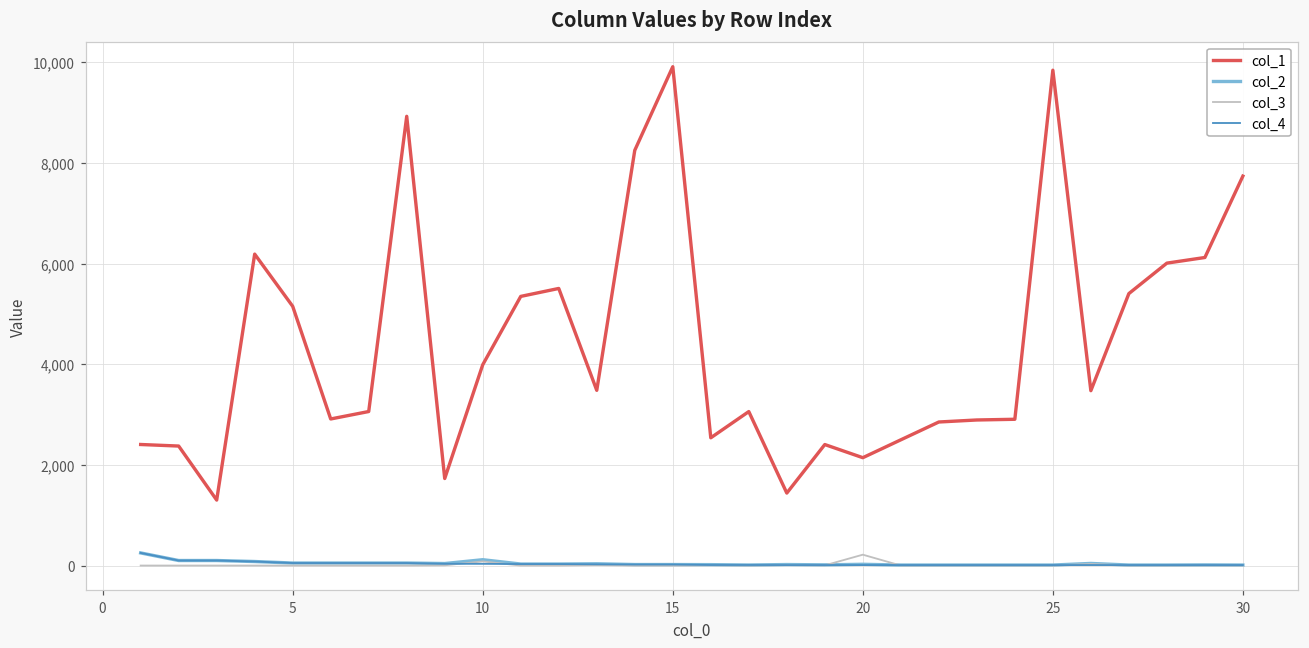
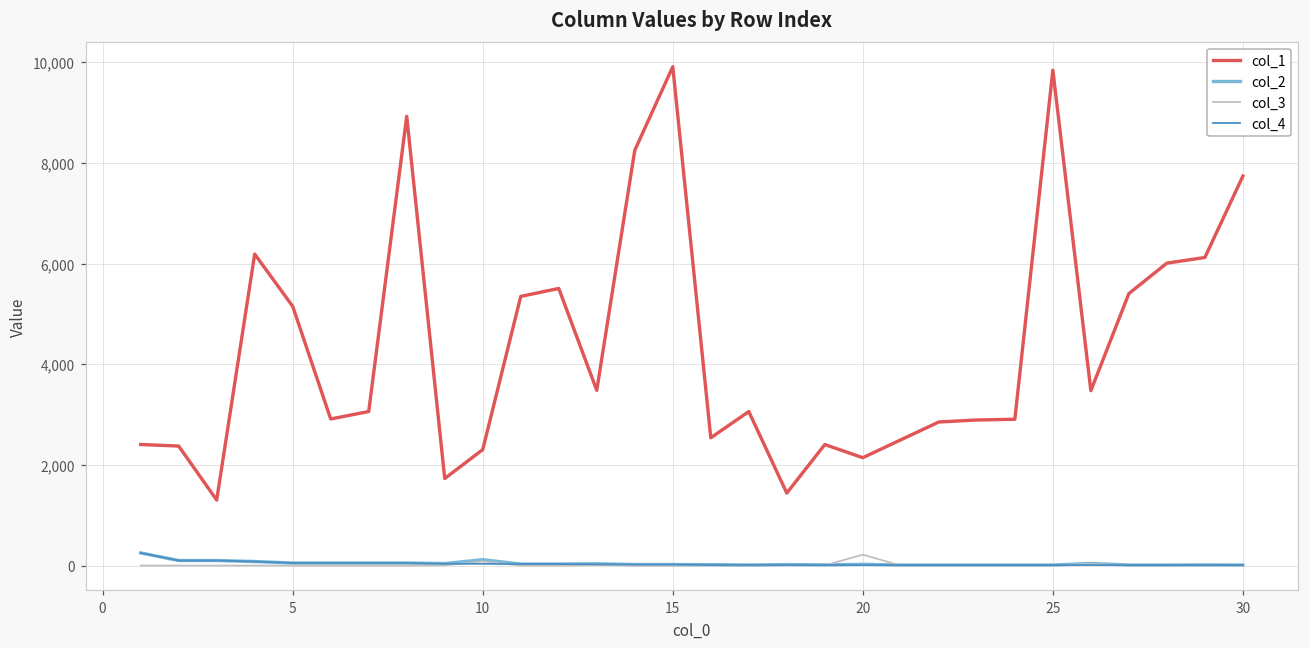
  {
    "col_1": {
      "5": "5,200",
-     "10": "4,000",
+     "10": "2,300",
      "15": "9,900",
      "20": "2,100",
      "25": "9,800",
      "30": "7,700"
    },
    "col_3": {
      "20": "200"
    }
  }
